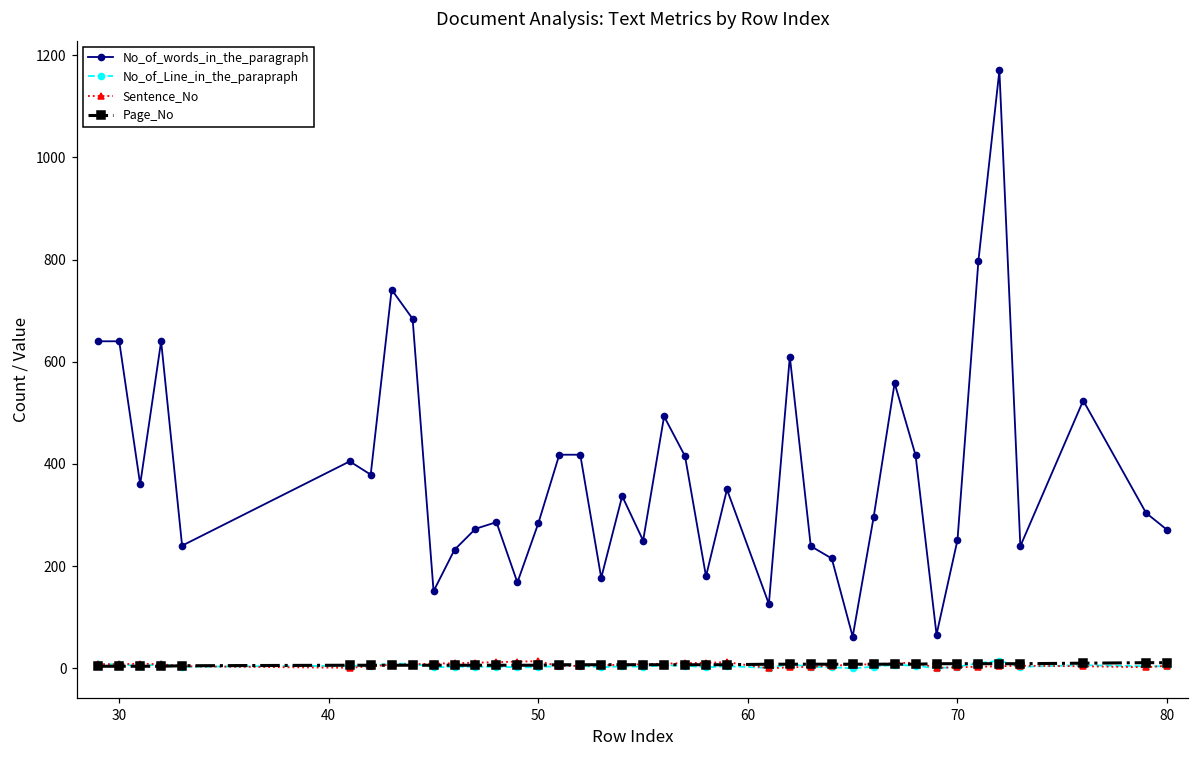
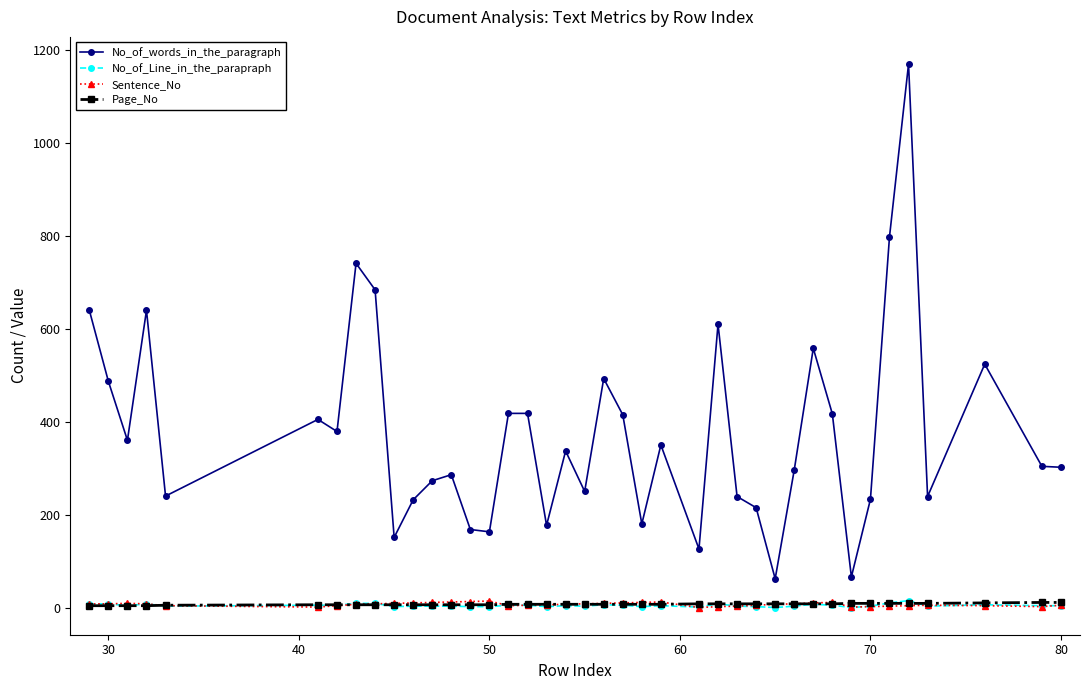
  {
    "No_of_words_in_the_paragraph": {
-     "30": 640,
-     "50": 280,
-     "70": 250,
-     "80": 270
+     "30": 490,
+     "50": 160,
+     "70": 230,
+     "80": 300
    },
    "Sentence_No": {
      "50": 10
    },
    "Page_No": {
      "70": 10,
      "80": 10
    }
  }
